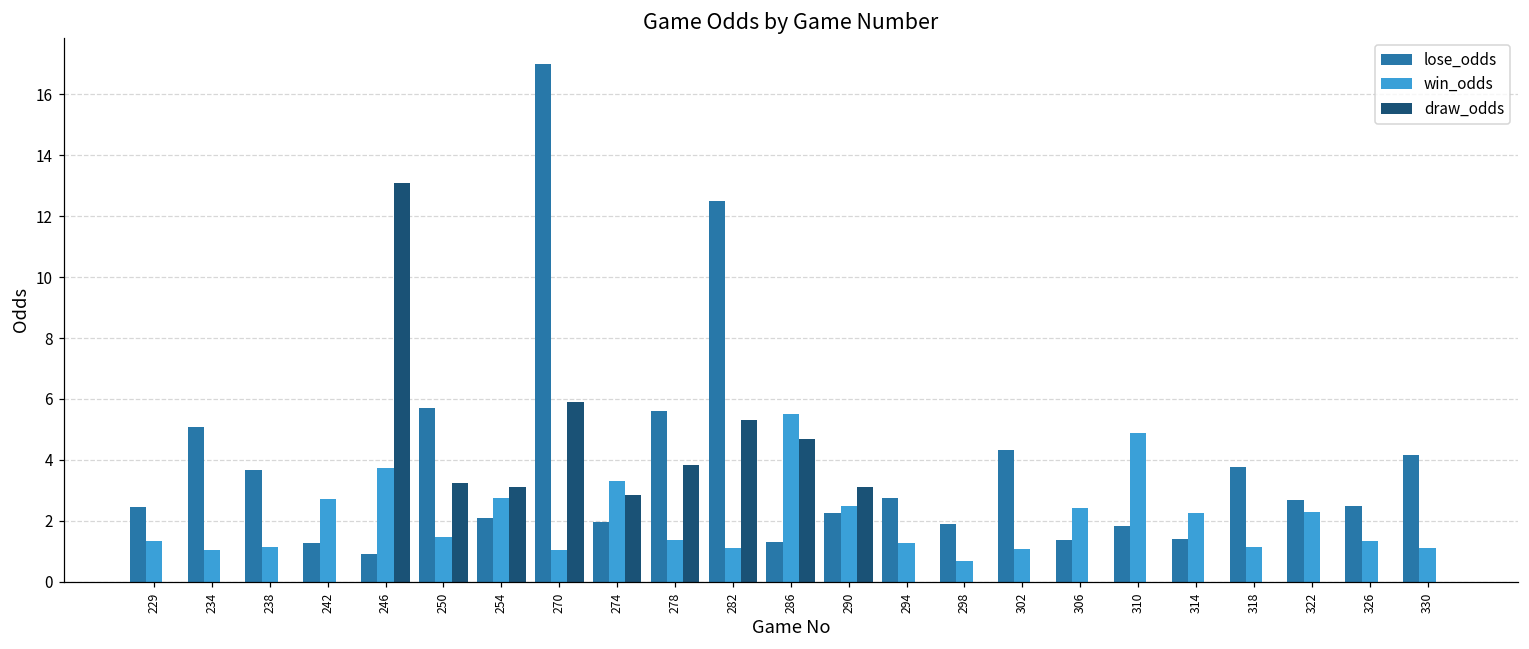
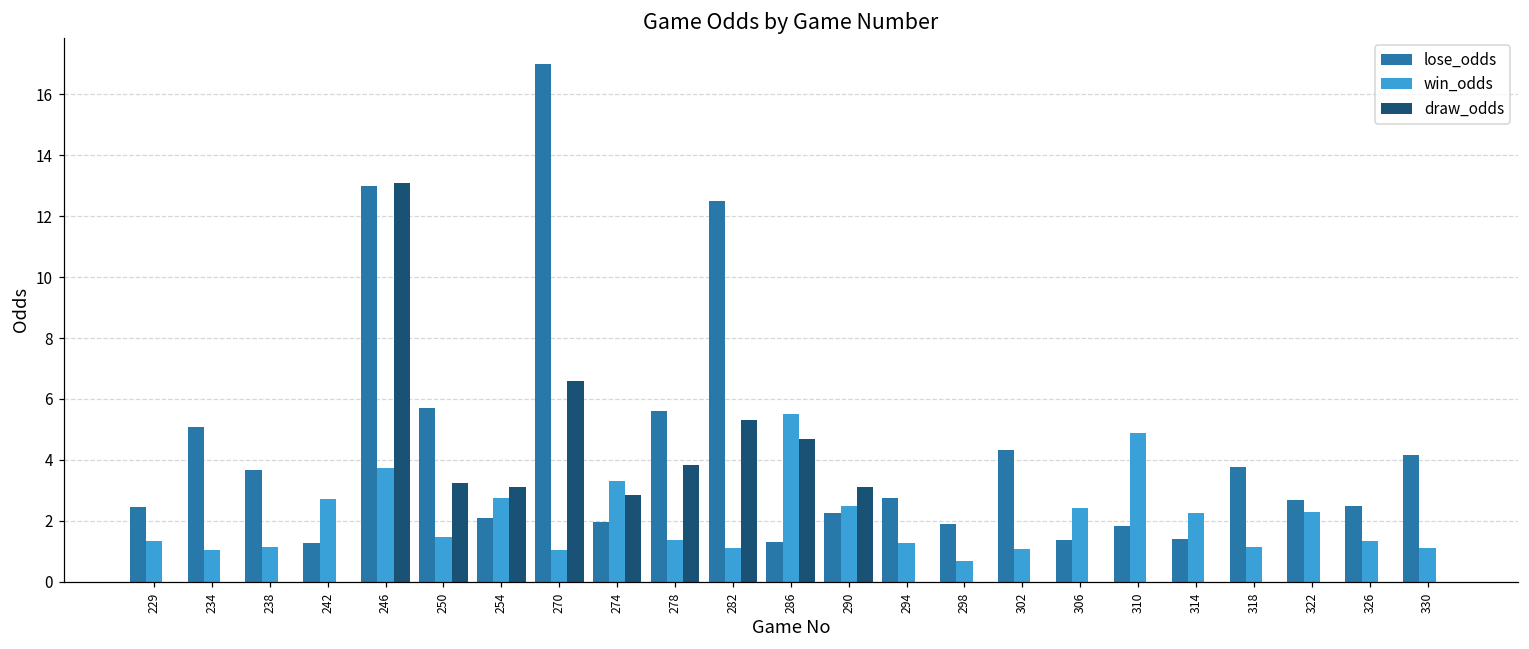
  {
    "lose_odds": {
      "229": 2.5,
      "234": 5.1,
      "238": 3.7,
      "242": 1.3,
-     "246": 0.9,
+     "246": 13.0,
      "250": 5.7,
      "254": 2.1,
      "270": 17.0,
      "274": 2.0,
      "278": 5.6,
      "282": 12.5,
      "286": 1.3,
      "290": 2.3,
      "294": 2.8,
      "298": 1.9,
      "302": 4.3,
      "306": 1.4,
      "310": 1.8,
      "314": 1.4,
      "318": 3.8,
      "322": 2.7,
      "326": 2.5,
      "330": 4.2
    },
    "win_odds": {
      "229": 1.4,
      "234": 1.1,
      "238": 1.1,
      "242": 2.7,
      "246": 3.8,
      "250": 1.5,
      "254": 2.8,
      "270": 1.1,
      "274": 3.3,
      "278": 1.4,
      "282": 1.1,
      "286": 5.5,
      "290": 2.5,
      "294": 1.3,
      "298": 0.7,
      "302": 1.1,
      "306": 2.4,
      "310": 4.9,
      "314": 2.3,
      "318": 1.1,
      "322": 2.3,
      "326": 1.3,
      "330": 1.1
    },
    "draw_odds": {
      "229": 0.0,
      "234": 0.0,
      "238": 0.0,
      "242": 0.0,
      "246": 13.1,
      "250": 3.3,
      "254": 3.1,
-     "270": 5.9,
+     "270": 6.6,
      "274": 2.9,
      "278": 3.9,
      "282": 5.3,
      "286": 4.7,
      "290": 3.1,
      "294": 0.0,
      "298": 0.0,
      "302": 0.0,
      "306": 0.0,
      "310": 0.0,
      "314": 0.0,
      "318": 0.0,
      "322": 0.0,
      "326": 0.0,
      "330": 0.0
    }
  }
